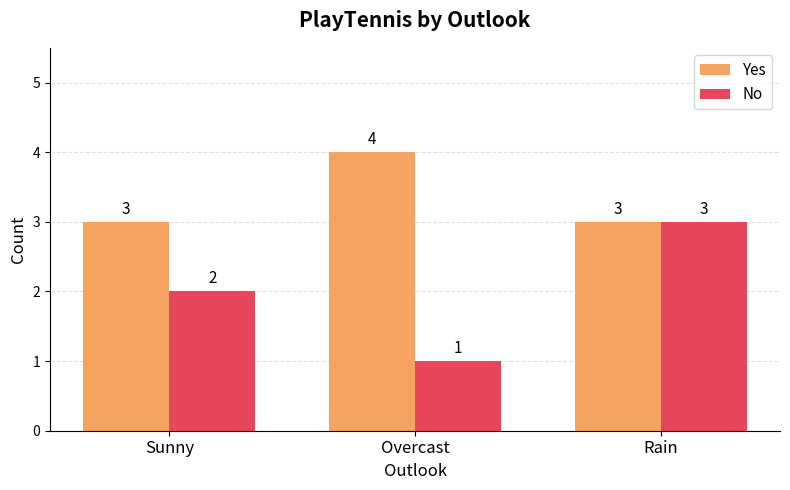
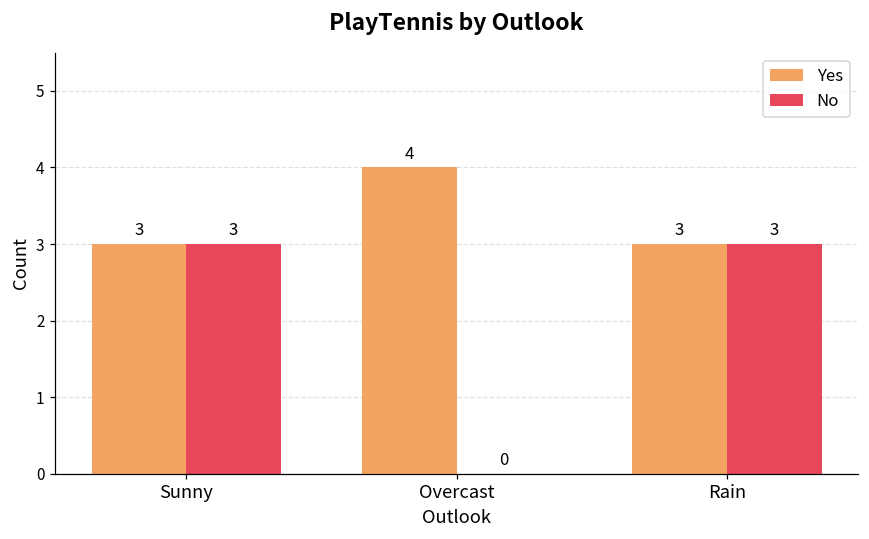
  {
    "Yes": {
      "Sunny": 3,
      "Overcast": 4,
      "Rain": 3
    },
    "No": {
-     "Sunny": 2,
-     "Overcast": 1,
+     "Sunny": 3,
+     "Overcast": 0,
      "Rain": 3
    }
  }
